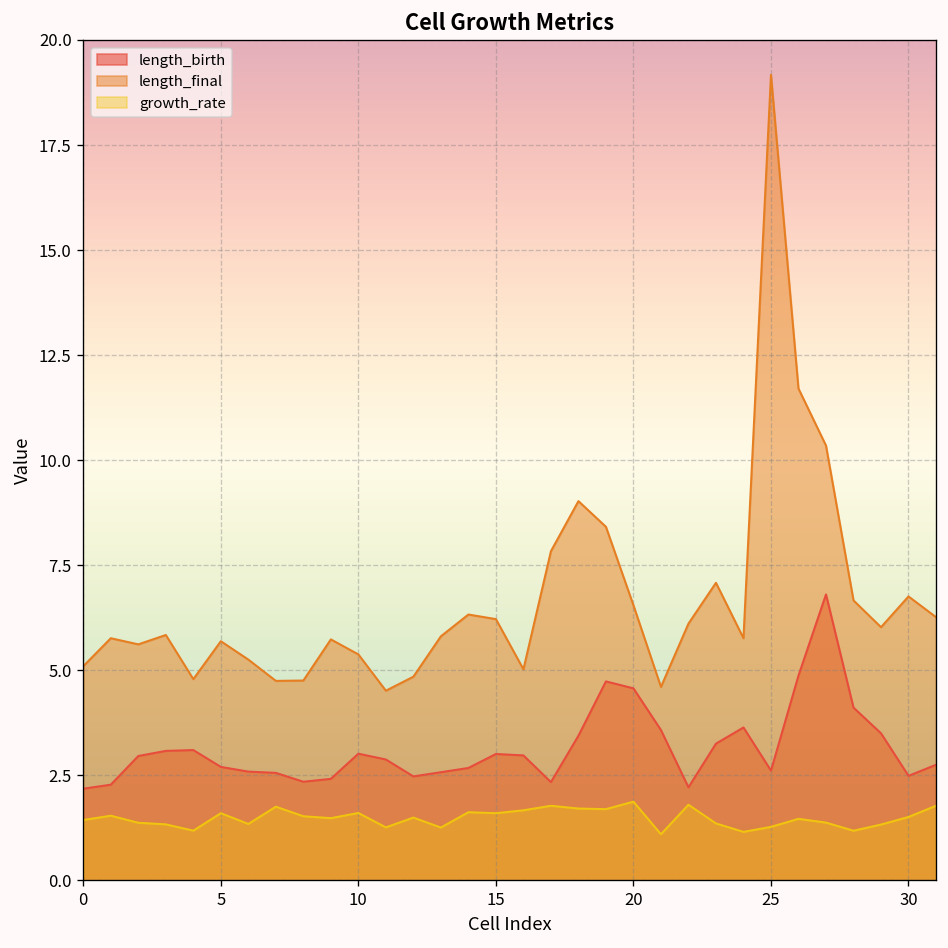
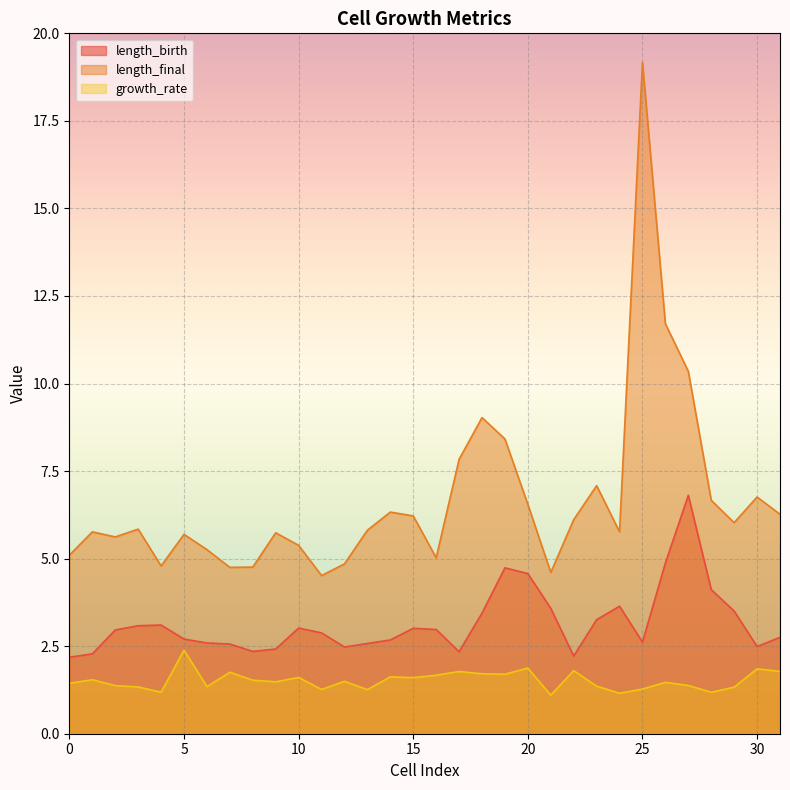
  {
    "growth_rate": {
      "0": 1.4,
-     "5": 1.6,
+     "5": 2.4,
      "10": 1.6,
      "15": 1.6,
      "20": 1.9,
      "25": 1.3,
-     "30": 1.5
+     "30": 1.9
    }
  }
